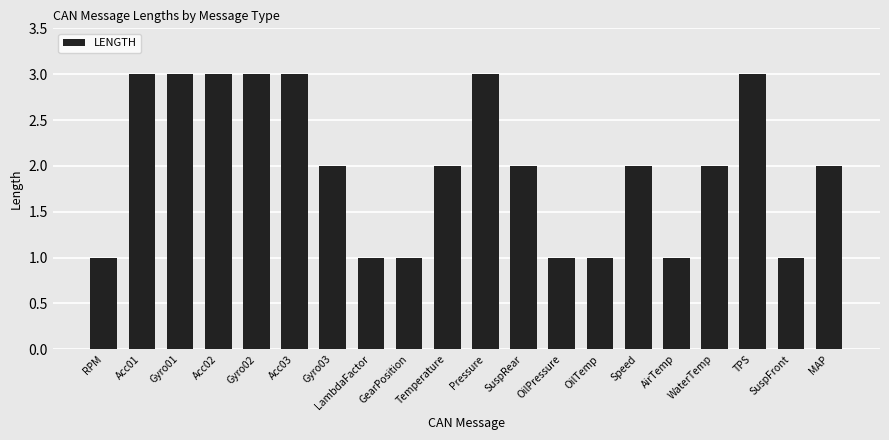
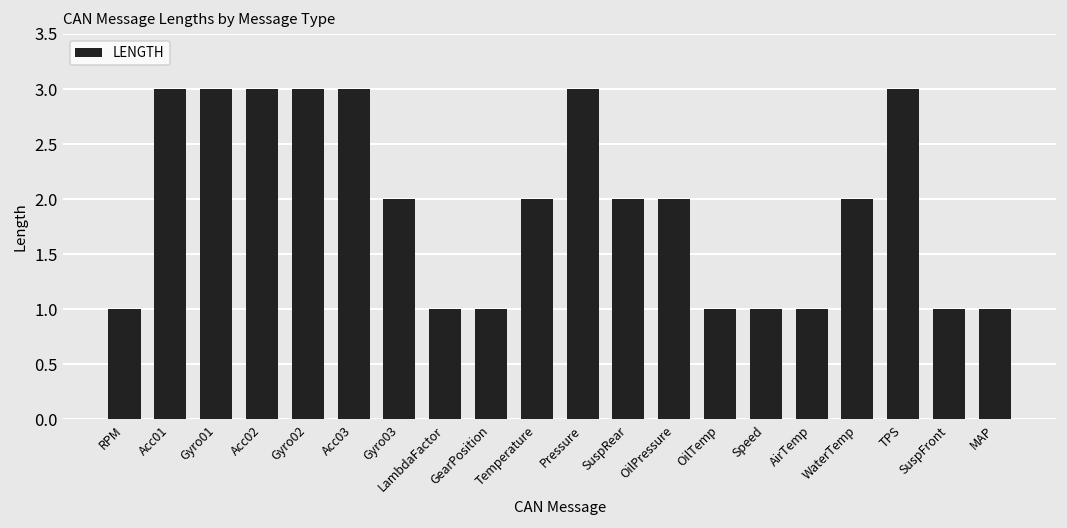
  {
    "RPM": 1,
    "Acc01": 3,
    "Gyro01": 3,
    "Acc02": 3,
    "Gyro02": 3,
    "Acc03": 3,
    "Gyro03": 2,
    "LambdaFactor": 1,
    "GearPosition": 1,
    "Temperature": 2,
    "Pressure": 3,
    "SuspRear": 2,
-   "OilPressure": 1,
+   "OilPressure": 2,
    "OilTemp": 1,
-   "Speed": 2,
+   "Speed": 1,
    "AirTemp": 1,
    "WaterTemp": 2,
    "TPS": 3,
    "SuspFront": 1,
-   "MAP": 2
+   "MAP": 1
  }
